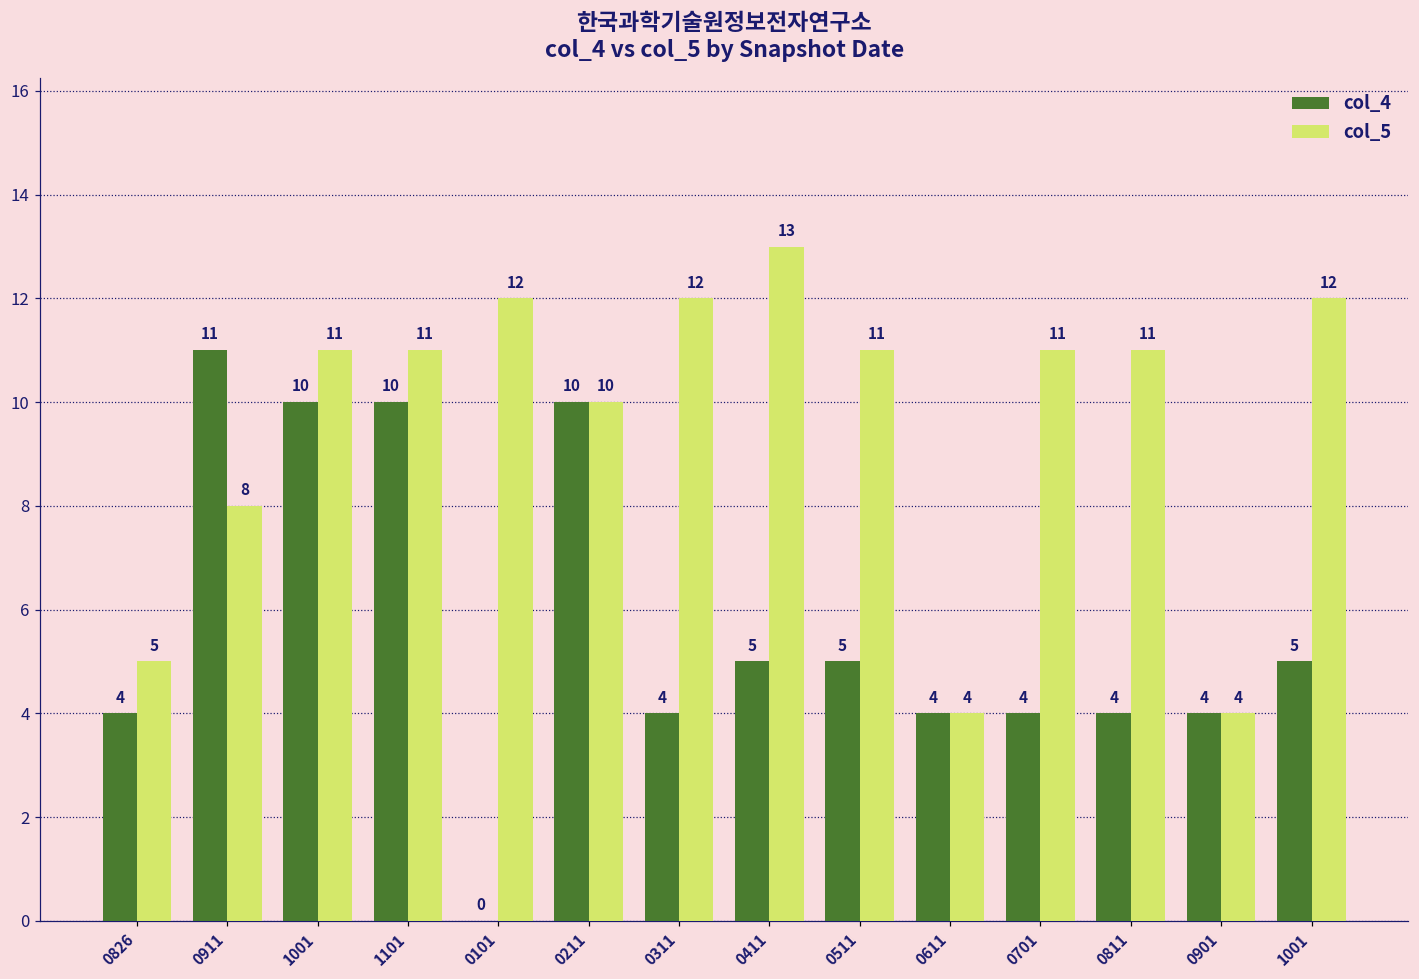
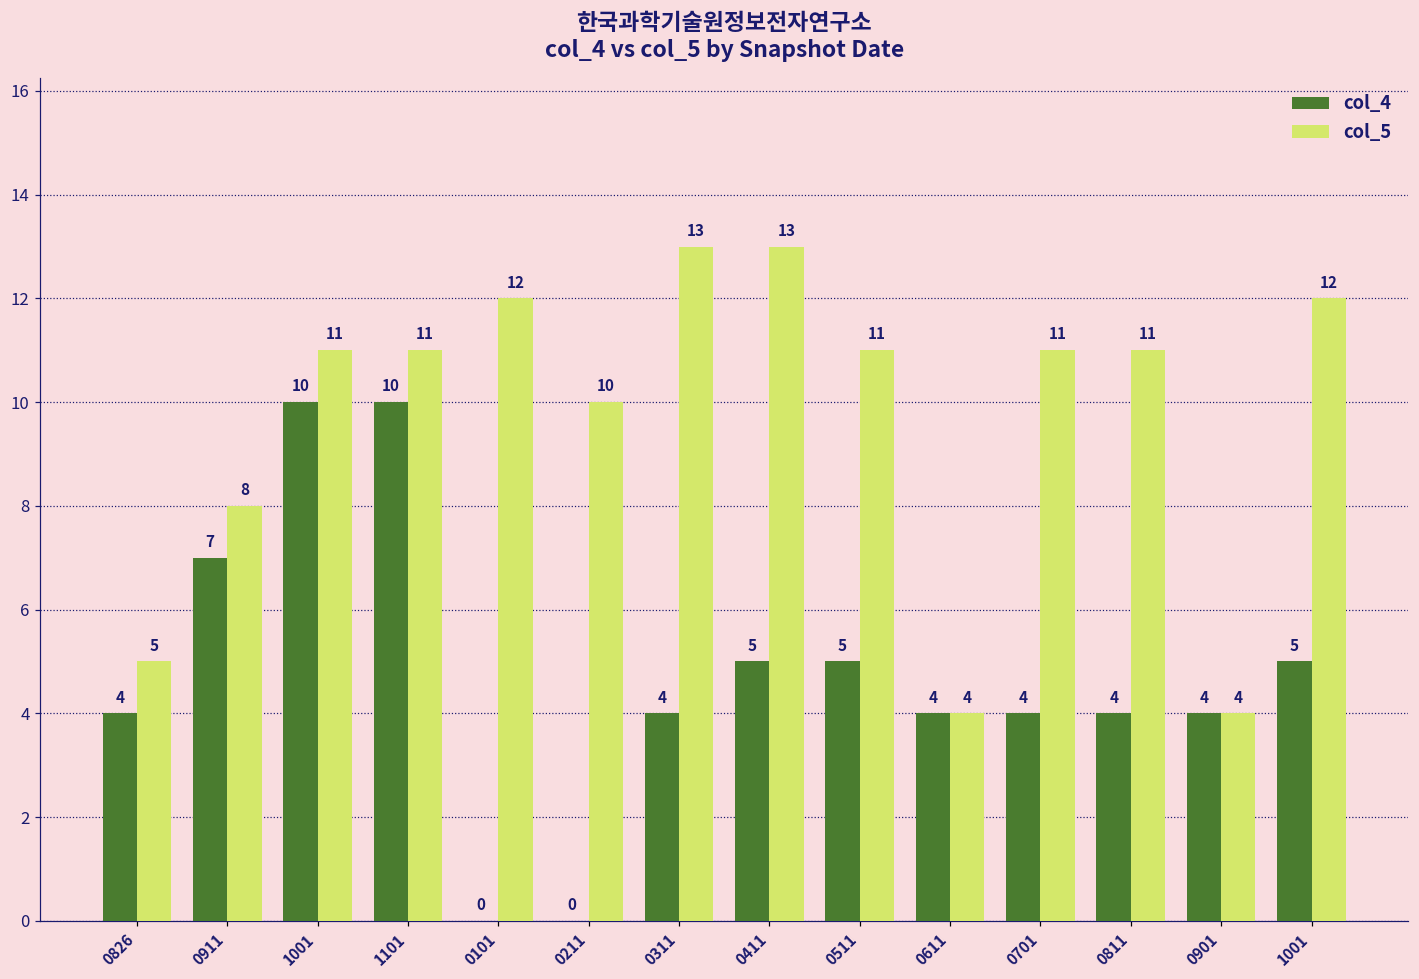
  {
    "col_4": {
      "0826": 4,
-     "0911": 11,
+     "0911": 7,
      "1101": 10,
      "0101": 0,
-     "0211": 10,
+     "0211": 0,
      "0311": 4,
      "0411": 5,
      "0511": 5,
      "0611": 4,
      "0701": 4,
      "0811": 4,
      "0901": 4
    },
    "col_5": {
      "0826": 5,
      "0911": 8,
      "1101": 11,
      "0101": 12,
      "0211": 10,
-     "0311": 12,
+     "0311": 13,
      "0411": 13,
      "0511": 11,
      "0611": 4,
      "0701": 11,
      "0811": 11,
      "0901": 4
    }
  }
